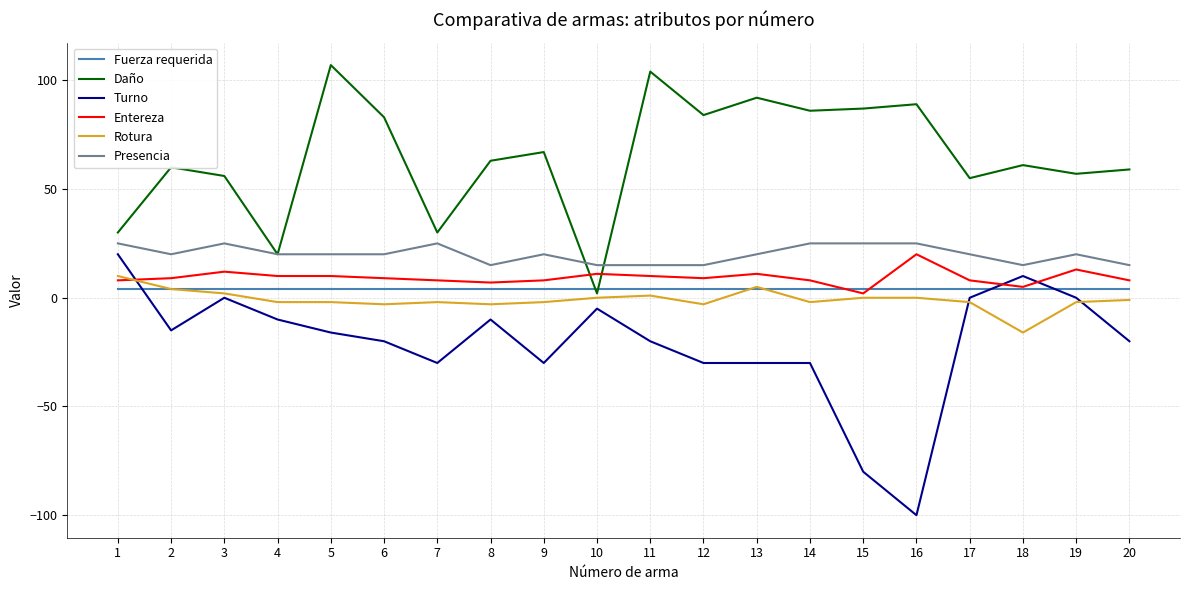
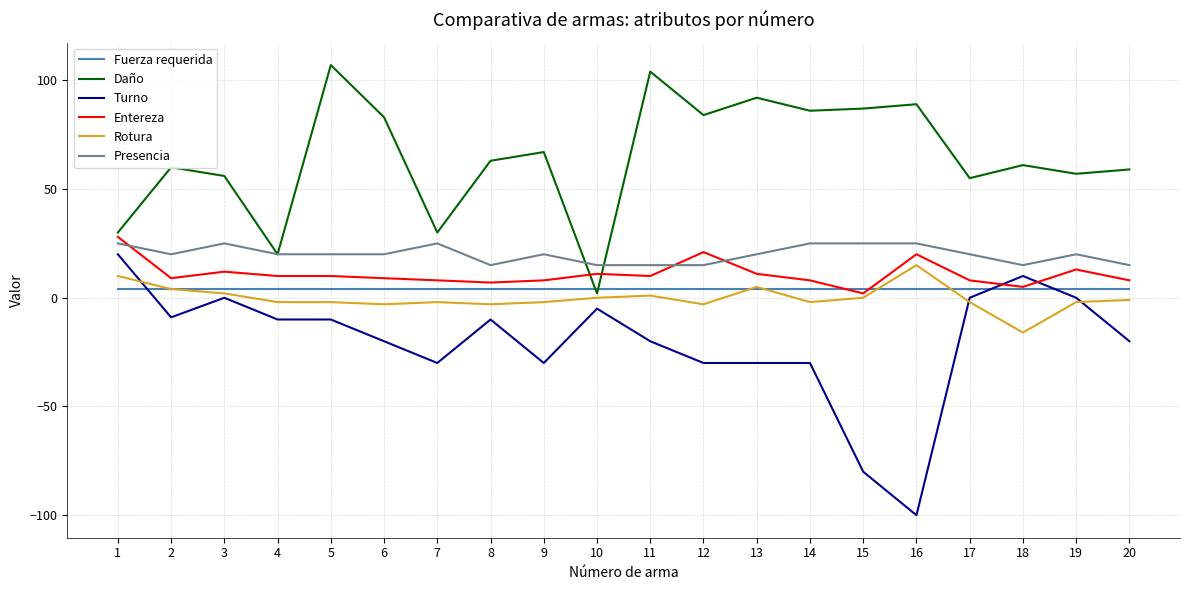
  {
    "Daño": {
      "1": 30,
      "3": 56,
      "5": 107,
      "6": 83,
      "7": 30,
      "8": 63,
      "9": 67,
      "10": 2,
      "11": 104,
      "12": 84,
      "13": 92,
      "14": 86,
      "15": 87,
      "16": 89,
      "17": 55,
      "18": 61,
      "19": 57,
      "20": 59
    },
    "Turno": {
      "1": 20,
-     "2": -15,
+     "2": -9,
      "3": 0,
      "4": -10,
-     "5": -16,
+     "5": -10,
      "6": -20,
      "7": -30,
      "8": -10,
      "9": -30,
      "10": -5,
      "11": -20,
      "12": -30,
      "13": -30,
      "14": -30,
      "15": -80,
      "16": -100,
      "17": 0,
      "18": 10,
      "19": 0,
      "20": -20
    },
    "Entereza": {
-     "1": 8,
+     "1": 28,
      "2": 9,
      "3": 12,
      "4": 10,
      "5": 10,
      "6": 9,
      "7": 8,
      "8": 7,
      "9": 8,
      "10": 11,
      "11": 10,
-     "12": 9,
+     "12": 21,
      "13": 11,
      "14": 8,
      "15": 2,
      "16": 20,
      "17": 8,
      "19": 13,
      "20": 8
    },
    "Rotura": {
      "1": 10,
      "3": 2,
      "4": -2,
      "5": -2,
      "6": -3,
      "7": -2,
      "8": -3,
      "9": -2,
      "10": 0,
      "11": 1,
      "12": -3,
      "14": -2,
      "15": 0,
-     "16": 0,
+     "16": 15,
      "17": -2,
      "18": -16,
      "19": -2,
      "20": -1
    }
  }
